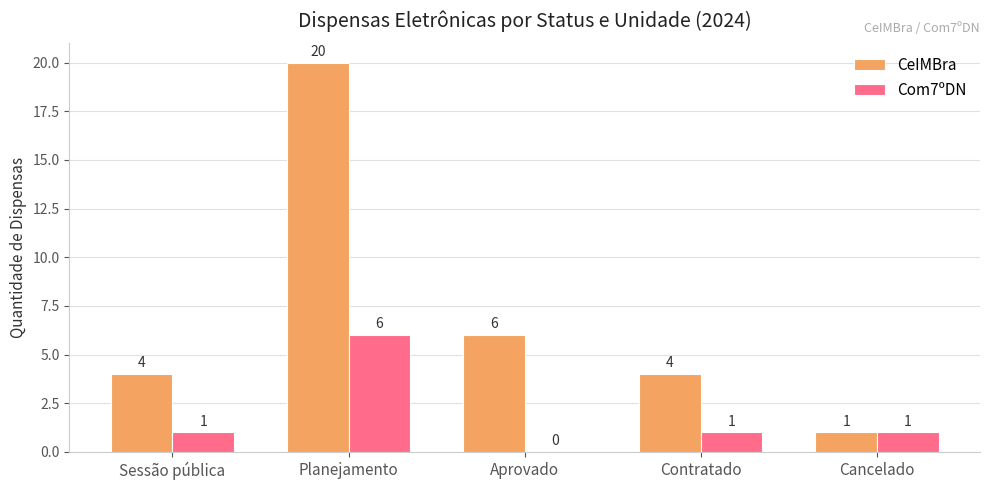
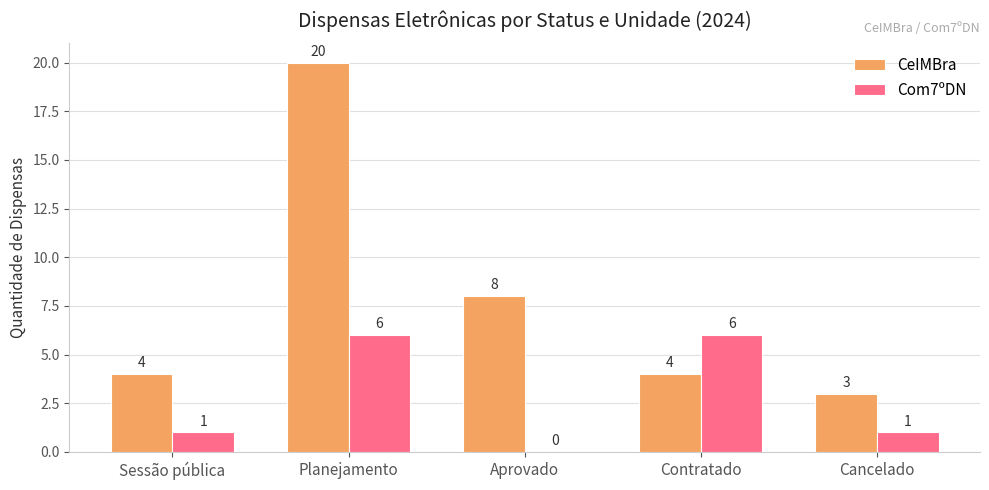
  {
    "CeIMBra": {
      "Sessão pública": 4,
      "Planejamento": 20,
-     "Aprovado": 6,
+     "Aprovado": 8,
      "Contratado": 4,
-     "Cancelado": 1
+     "Cancelado": 3
    },
    "Com7ºDN": {
      "Sessão pública": 1,
      "Planejamento": 6,
      "Aprovado": 0,
-     "Contratado": 1,
+     "Contratado": 6,
      "Cancelado": 1
    }
  }
